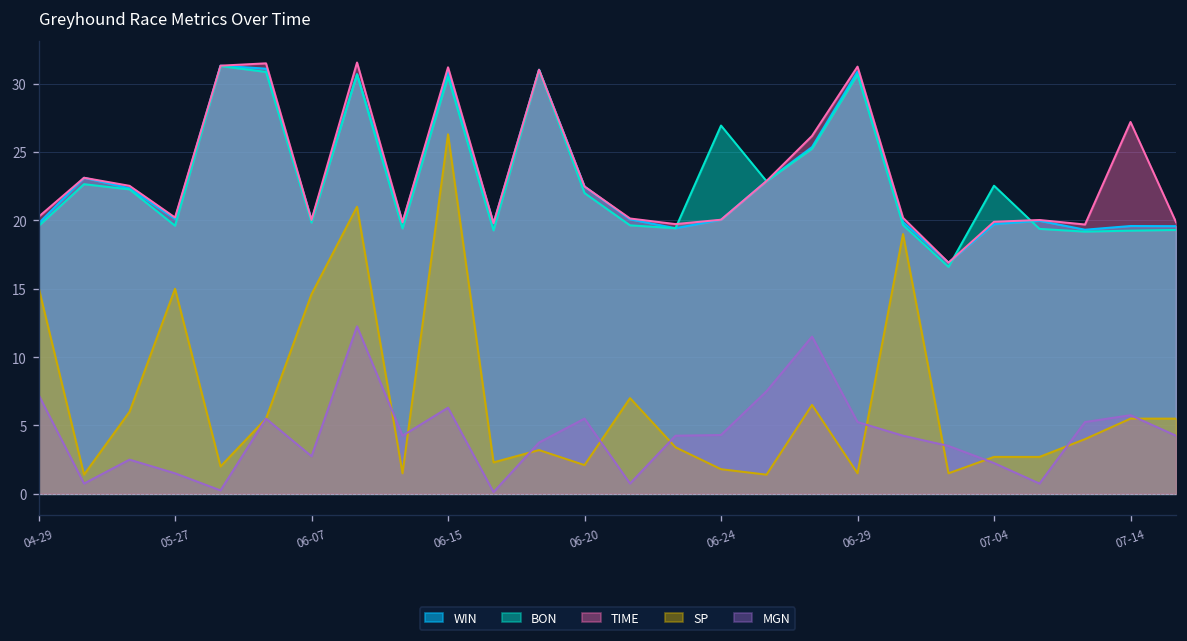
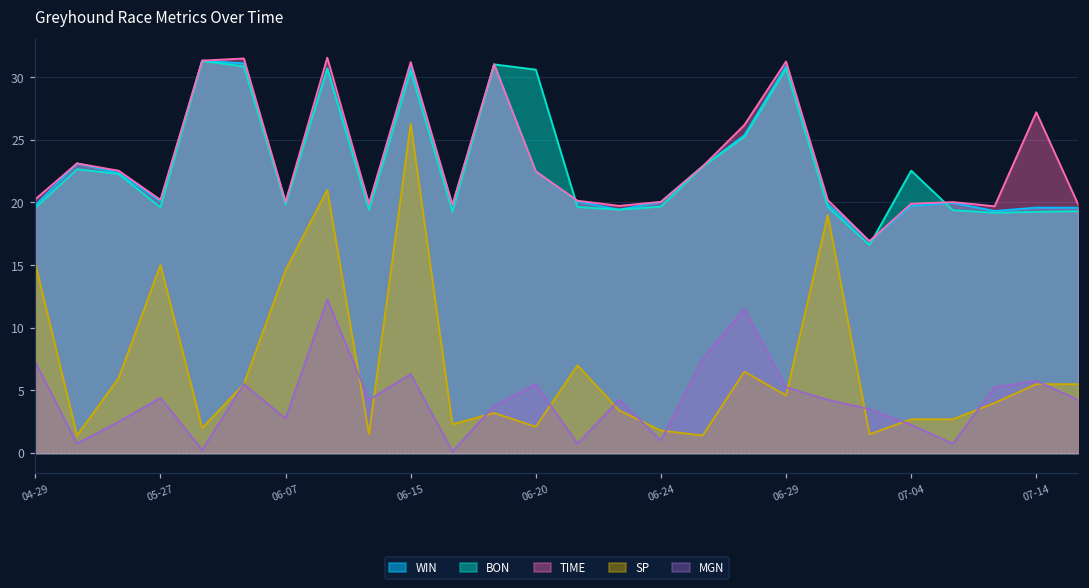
  {
    "WIN": {
      "06-15": 30.9,
      "07-14": 19.6
    },
    "BON": {
      "05-27": 19.6,
      "06-15": 30.5,
-     "06-20": 22.0,
-     "06-24": 26.9,
+     "06-20": 30.6,
+     "06-24": 19.7,
      "07-04": 22.5,
      "07-14": 19.3
    },
    "TIME": {
      "04-29": 20.3,
      "06-15": 31.2,
      "06-29": 31.3,
      "07-14": 27.2
    },
    "SP": {
      "04-29": 15.1,
      "05-27": 15.0,
      "06-07": 14.6,
      "06-15": 26.3,
      "06-20": 2.1,
      "06-24": 1.8,
-     "06-29": 1.5,
+     "06-29": 4.6,
      "07-04": 2.7,
      "07-14": 5.5
    },
    "MGN": {
      "04-29": 7.3,
-     "05-27": 1.5,
+     "05-27": 4.4,
      "06-07": 2.8,
      "06-15": 6.3,
      "06-20": 5.5,
-     "06-24": 4.3,
+     "06-24": 1.0,
      "06-29": 5.3,
      "07-04": 2.3,
      "07-14": 5.8
    }
  }
